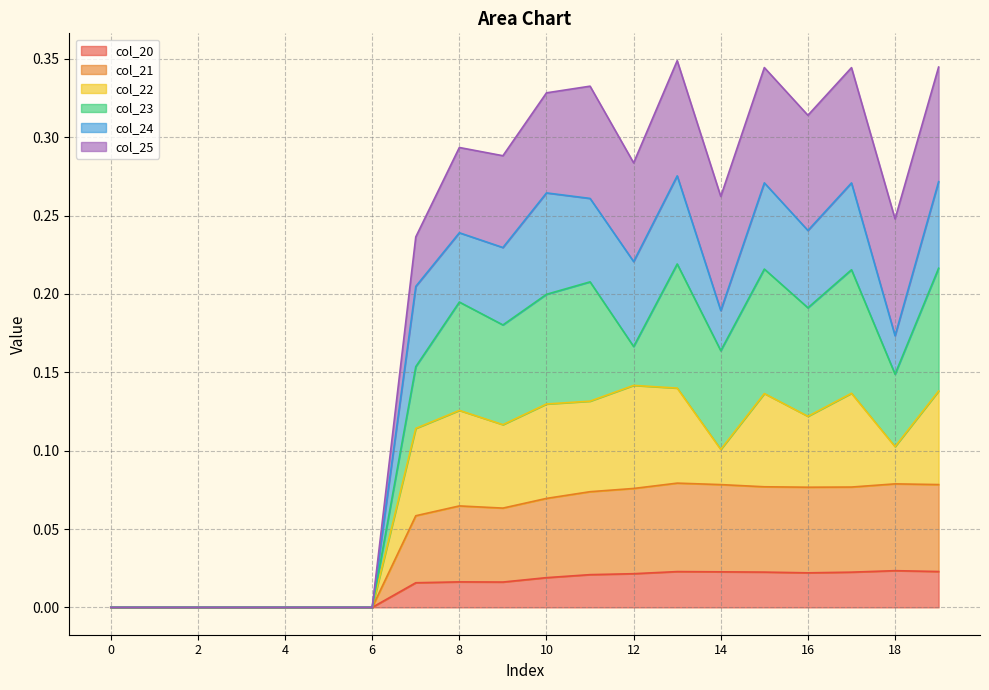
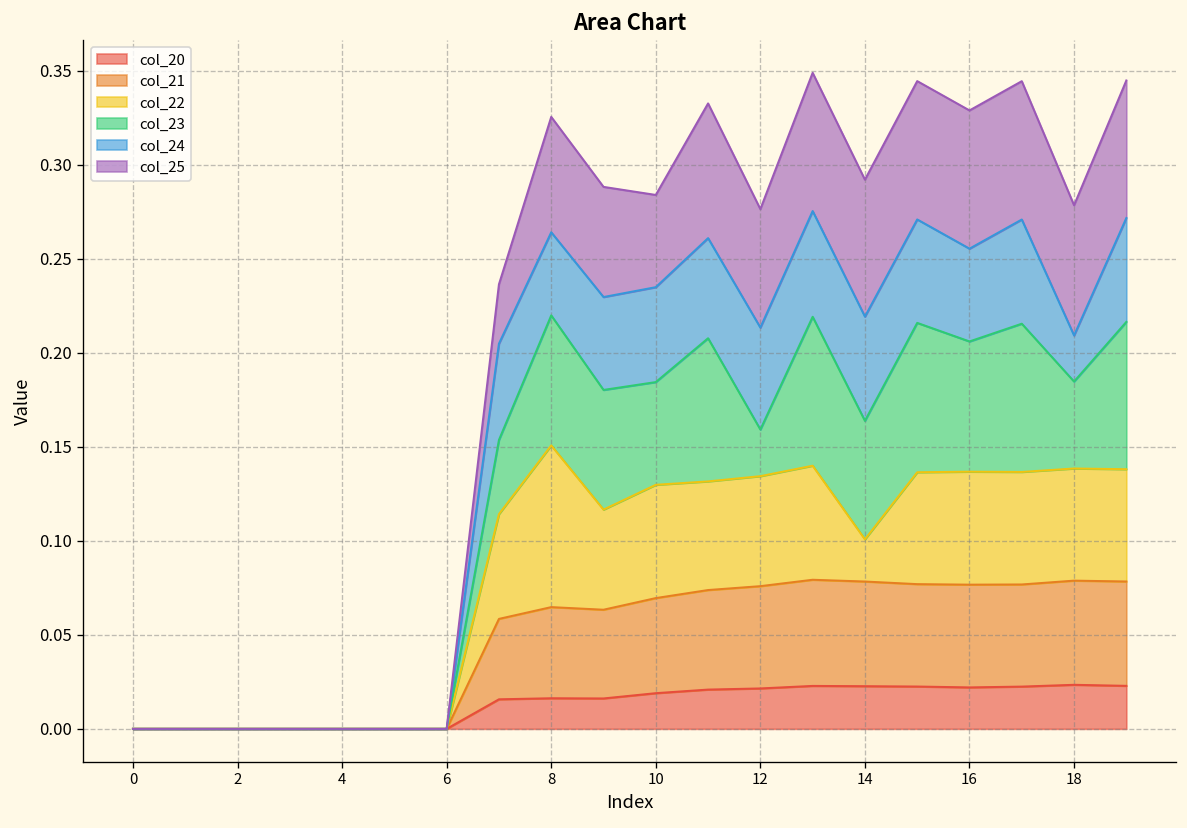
  {
    "col_22": {
-     "8": 0.061,
+     "8": 0.086,
      "10": 0.060,
-     "12": 0.066,
+     "12": 0.058,
      "14": 0.022,
-     "16": 0.045,
-     "18": 0.024
+     "16": 0.060,
+     "18": 0.060
    },
    "col_23": {
      "8": 0.069,
-     "10": 0.070,
+     "10": 0.055,
      "12": 0.025,
      "14": 0.063,
      "16": 0.069,
      "18": 0.046
    },
    "col_24": {
      "8": 0.044,
-     "10": 0.065,
+     "10": 0.050,
      "12": 0.054,
-     "14": 0.026,
+     "14": 0.055,
      "16": 0.049,
      "18": 0.025
    },
    "col_25": {
-     "8": 0.054,
-     "10": 0.064,
+     "8": 0.061,
+     "10": 0.049,
      "12": 0.063,
      "14": 0.073,
      "16": 0.074,
-     "18": 0.075
+     "18": 0.069
    }
  }
